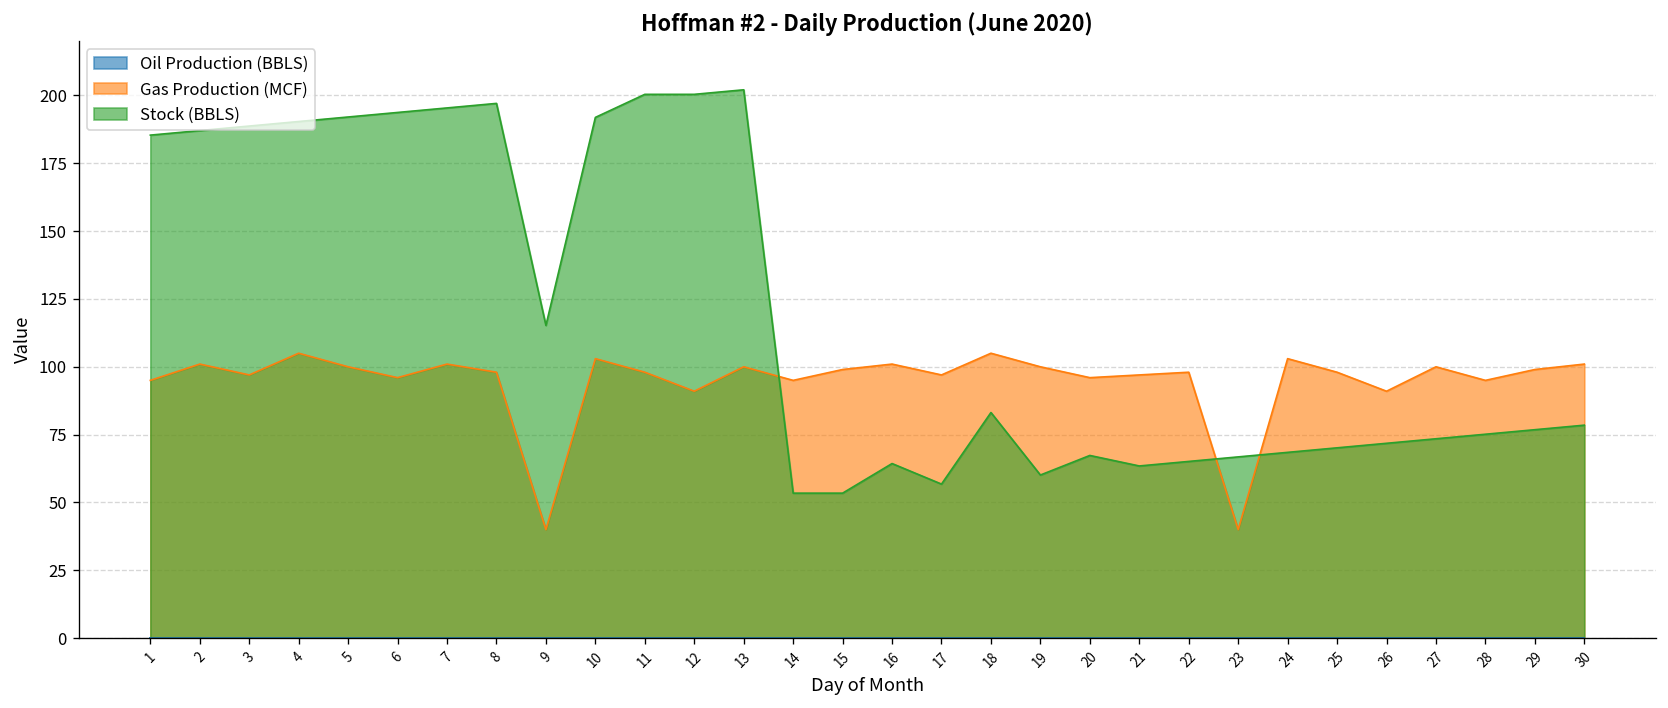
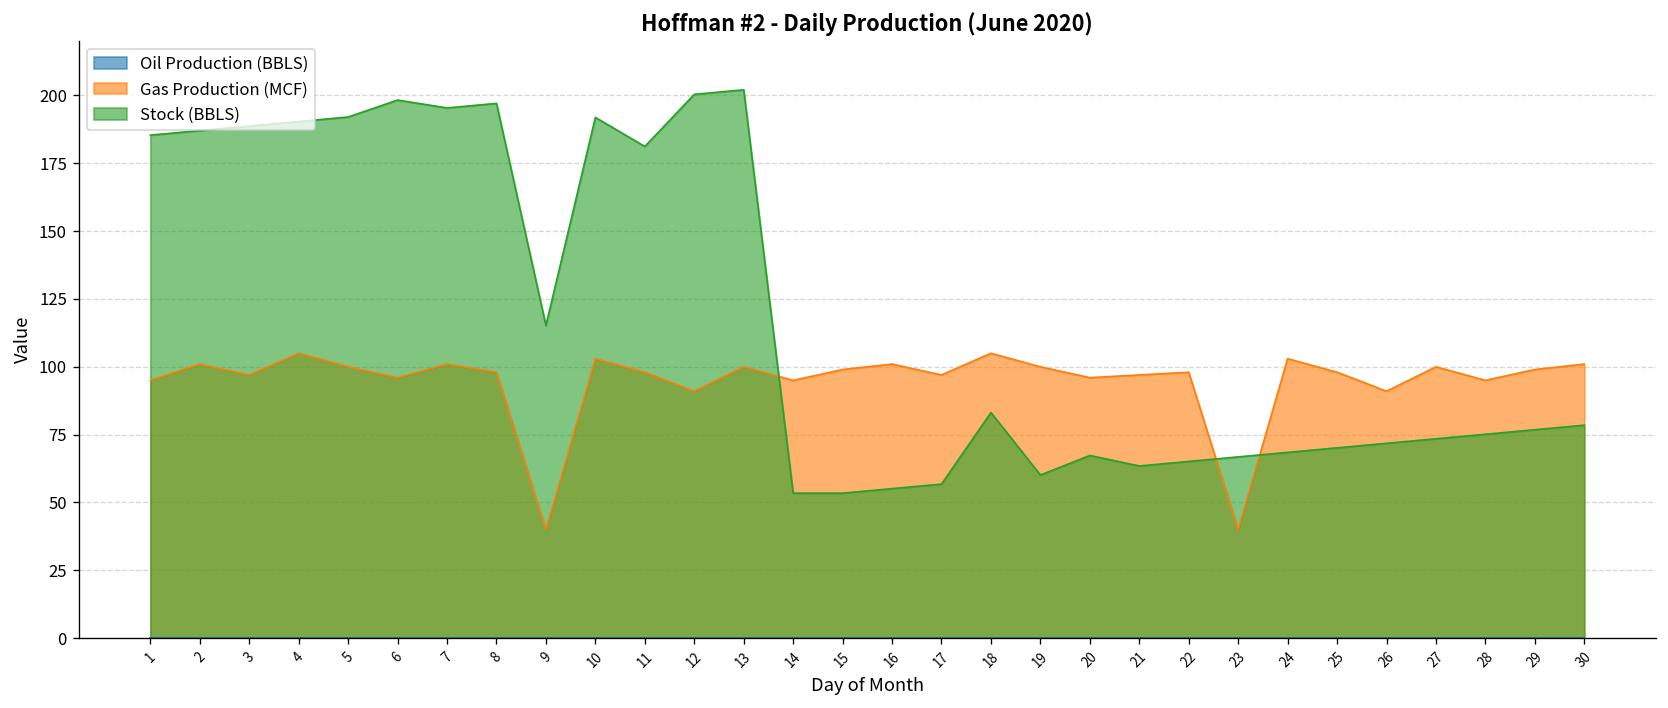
  {
    "Oil Production (BBLS)": {
      "1": 0,
      "2": 0,
      "3": 0,
      "4": 0,
      "5": 0,
      "6": 0,
      "7": 0,
      "8": 0,
      "9": 0,
      "10": 0,
      "11": 0,
      "12": 0,
      "13": 0,
      "14": 0,
      "15": 0,
      "16": 0,
      "17": 0,
      "18": 0,
      "19": 0,
      "20": 0,
      "21": 0,
      "22": 0,
      "23": 0,
      "24": 0,
      "25": 0,
      "26": 0,
      "27": 0,
      "28": 0,
      "29": 0,
      "30": 0
    },
    "Gas Production (MCF)": {
      "1": 95,
      "2": 101,
      "3": 97,
      "4": 105,
      "5": 100,
      "6": 96,
      "7": 101,
      "8": 98,
      "9": 40,
      "10": 103,
      "11": 98,
      "12": 91,
      "13": 100,
      "14": 95,
      "15": 99,
      "16": 101,
      "17": 97,
      "18": 105,
      "19": 100,
      "20": 96,
      "21": 97,
      "22": 98,
      "23": 40,
      "24": 103,
      "25": 98,
      "26": 91,
      "27": 100,
      "28": 95,
      "29": 99,
      "30": 101
    },
    "Stock (BBLS)": {
      "1": 185,
      "5": 192,
-     "6": 194,
+     "6": 198,
      "7": 195,
      "8": 197,
      "9": 115,
      "10": 192,
-     "11": 200,
+     "11": 181,
      "12": 200,
      "13": 202,
      "14": 53,
      "15": 53,
-     "16": 64,
+     "16": 55,
      "17": 57,
      "18": 83,
      "19": 60,
      "20": 67,
      "21": 63,
      "22": 65,
      "23": 67,
      "24": 68,
      "25": 70,
      "26": 72,
      "27": 73,
      "28": 75,
      "29": 77,
      "30": 78
    }
  }
